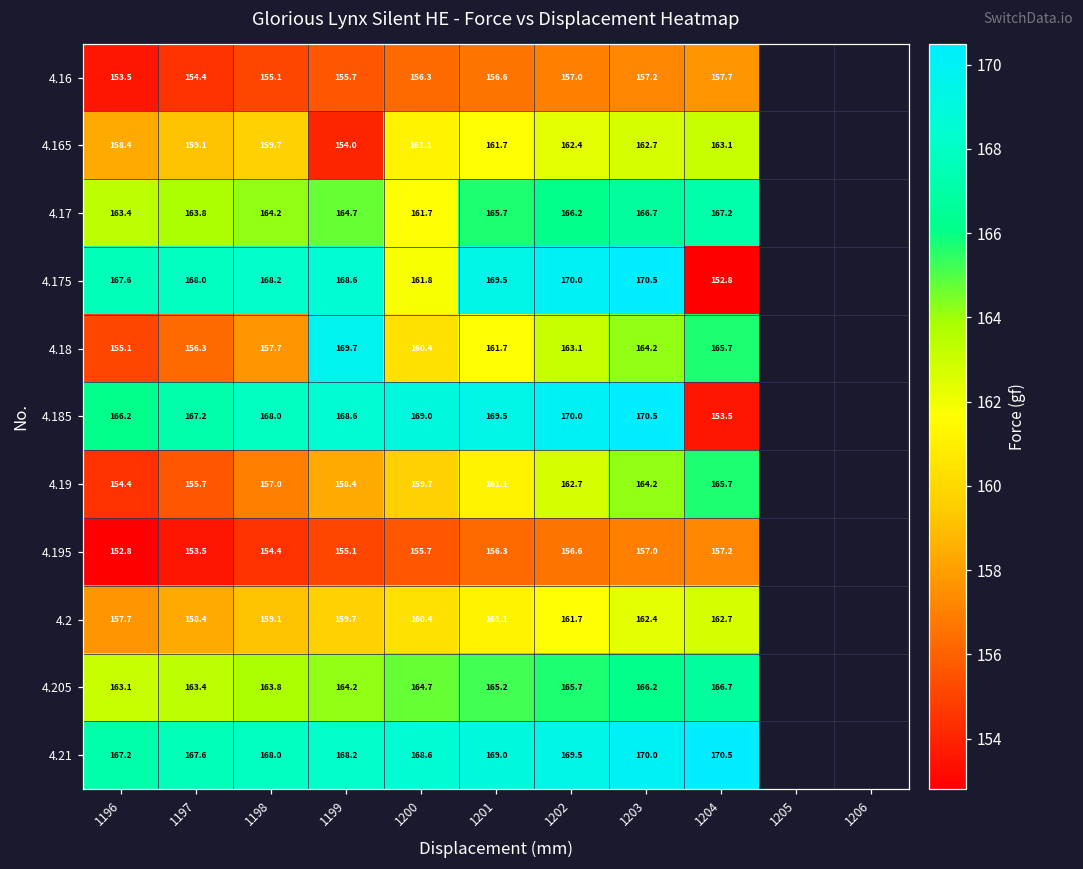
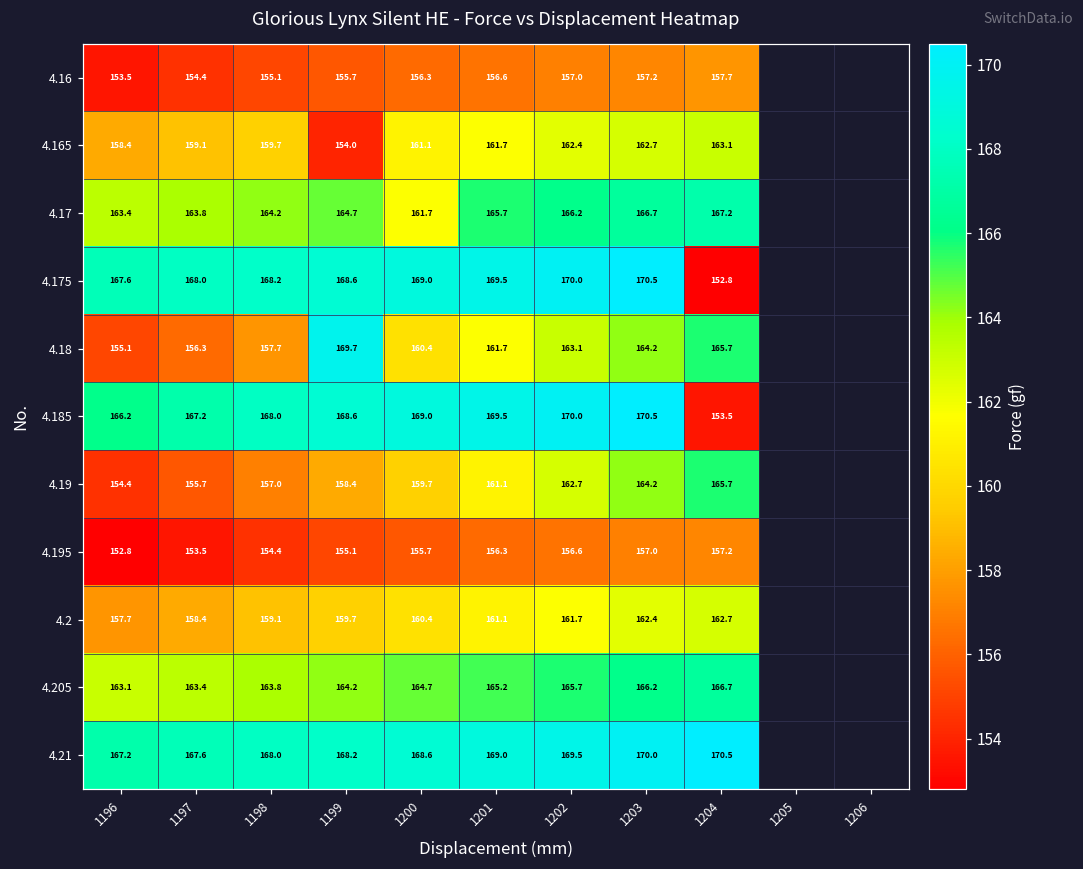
  {
    "4.16": {
      "1196": 153.5,
      "1197": 154.4,
      "1198": 155.1,
      "1199": 155.7,
      "1200": 156.3,
      "1201": 156.6,
      "1202": 157.0,
      "1203": 157.2,
      "1204": 157.7
    },
    "4.165": {
      "1196": 158.4,
      "1197": 159.1,
      "1198": 159.7,
      "1199": 154.0,
      "1200": 161.1,
      "1201": 161.7,
      "1202": 162.4,
      "1203": 162.7,
      "1204": 163.1
    },
    "4.17": {
      "1196": 163.4,
      "1197": 163.8,
      "1198": 164.2,
      "1199": 164.7,
      "1200": 161.7,
      "1201": 165.7,
      "1202": 166.2,
      "1203": 166.7,
      "1204": 167.2
    },
    "4.175": {
      "1196": 167.6,
      "1197": 168.0,
      "1198": 168.2,
      "1199": 168.6,
-     "1200": 161.8,
+     "1200": 169.0,
      "1201": 169.5,
      "1202": 170.0,
      "1203": 170.5,
      "1204": 152.8
    },
    "4.18": {
      "1196": 155.1,
      "1197": 156.3,
      "1198": 157.7,
      "1199": 169.7,
      "1200": 160.4,
      "1201": 161.7,
      "1202": 163.1,
      "1203": 164.2,
      "1204": 165.7
    },
    "4.185": {
      "1196": 166.2,
      "1197": 167.2,
      "1198": 168.0,
      "1199": 168.6,
      "1200": 169.0,
      "1201": 169.5,
      "1202": 170.0,
      "1203": 170.5,
      "1204": 153.5
    },
    "4.19": {
      "1196": 154.4,
      "1197": 155.7,
      "1198": 157.0,
      "1199": 158.4,
      "1200": 159.7,
      "1201": 161.1,
      "1202": 162.7,
      "1203": 164.2,
      "1204": 165.7
    },
    "4.195": {
      "1196": 152.8,
      "1197": 153.5,
      "1198": 154.4,
      "1199": 155.1,
      "1200": 155.7,
      "1201": 156.3,
      "1202": 156.6,
      "1203": 157.0,
      "1204": 157.2
    },
    "4.2": {
      "1196": 157.7,
      "1197": 158.4,
      "1198": 159.1,
      "1199": 159.7,
      "1200": 160.4,
      "1201": 161.1,
      "1202": 161.7,
      "1203": 162.4,
      "1204": 162.7
    },
    "4.205": {
      "1196": 163.1,
      "1197": 163.4,
      "1198": 163.8,
      "1199": 164.2,
      "1200": 164.7,
      "1201": 165.2,
      "1202": 165.7,
      "1203": 166.2,
      "1204": 166.7
    },
    "4.21": {
      "1196": 167.2,
      "1197": 167.6,
      "1198": 168.0,
      "1199": 168.2,
      "1200": 168.6,
      "1201": 169.0,
      "1202": 169.5,
      "1203": 170.0,
      "1204": 170.5
    }
  }
